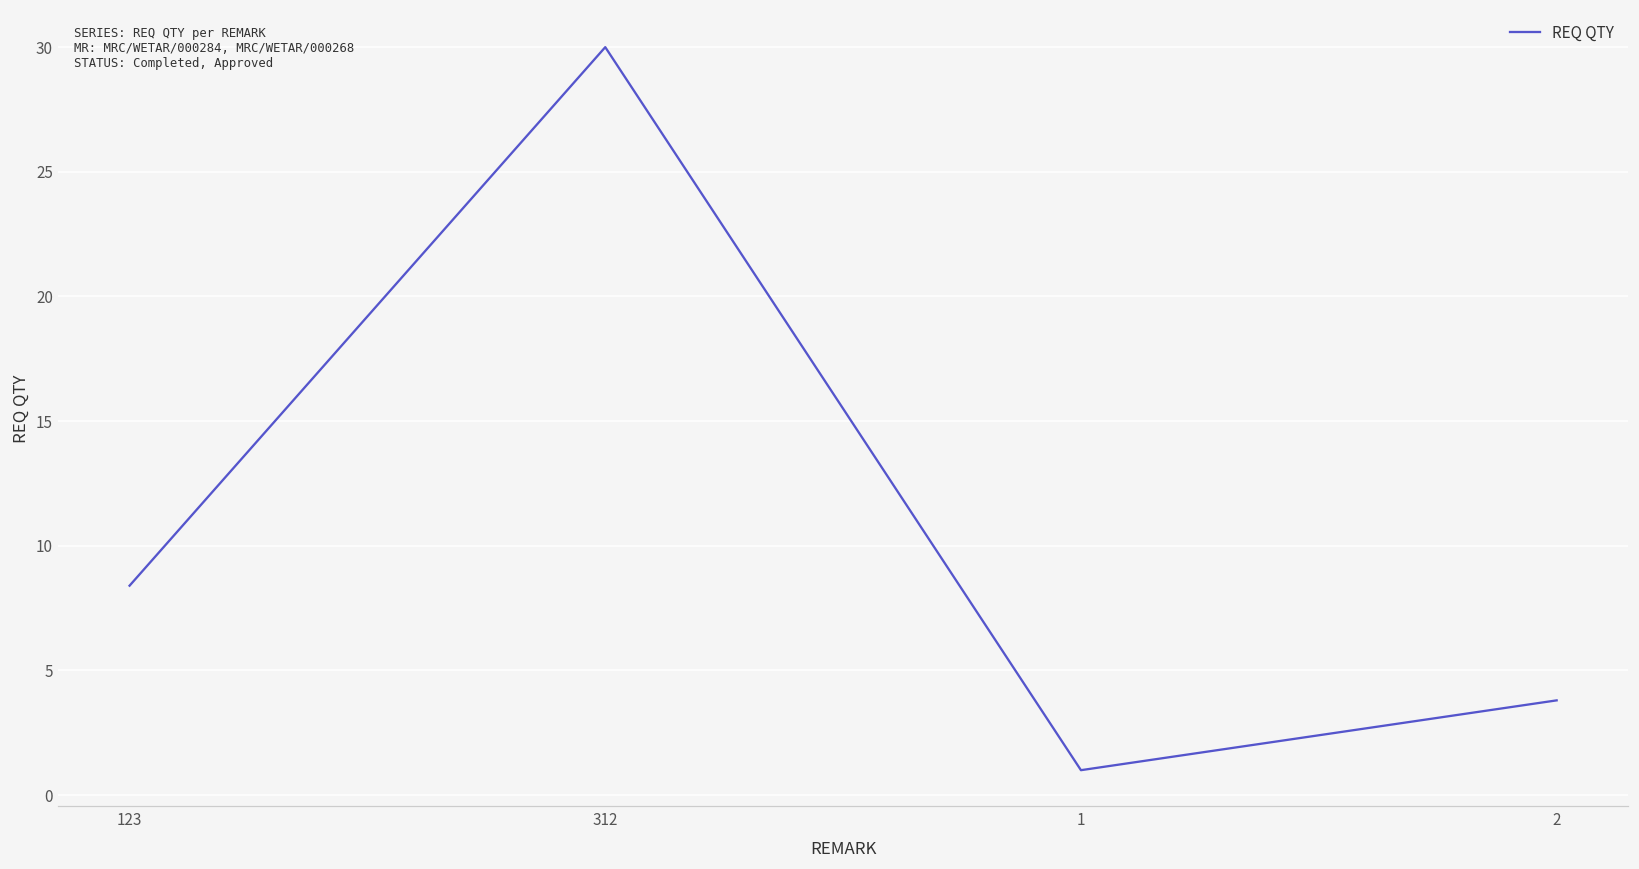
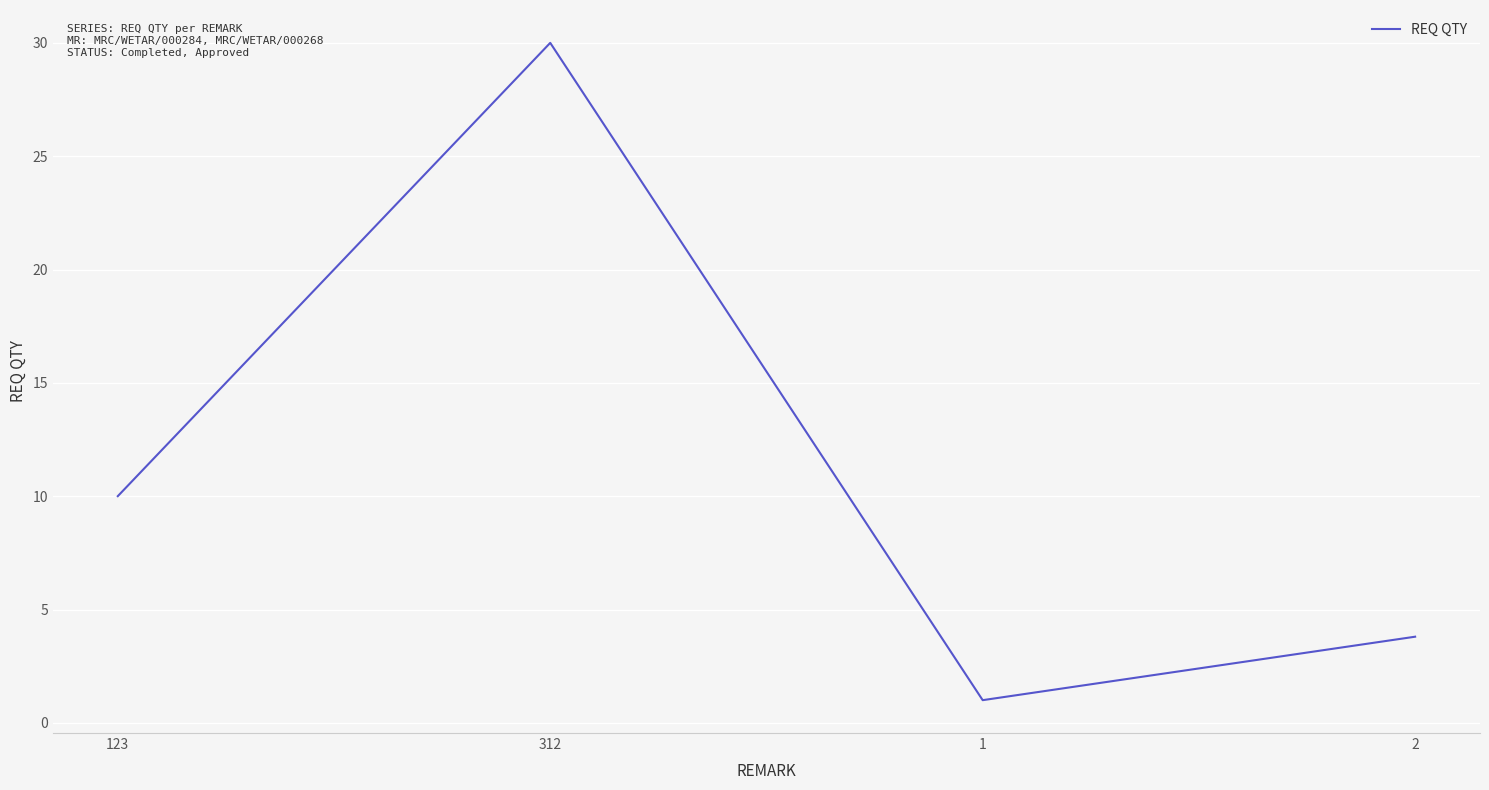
  {
-   "123": 8.4,
+   "123": 10.0,
    "312": 30.0,
    "1": 1.0,
    "2": 3.8
  }
